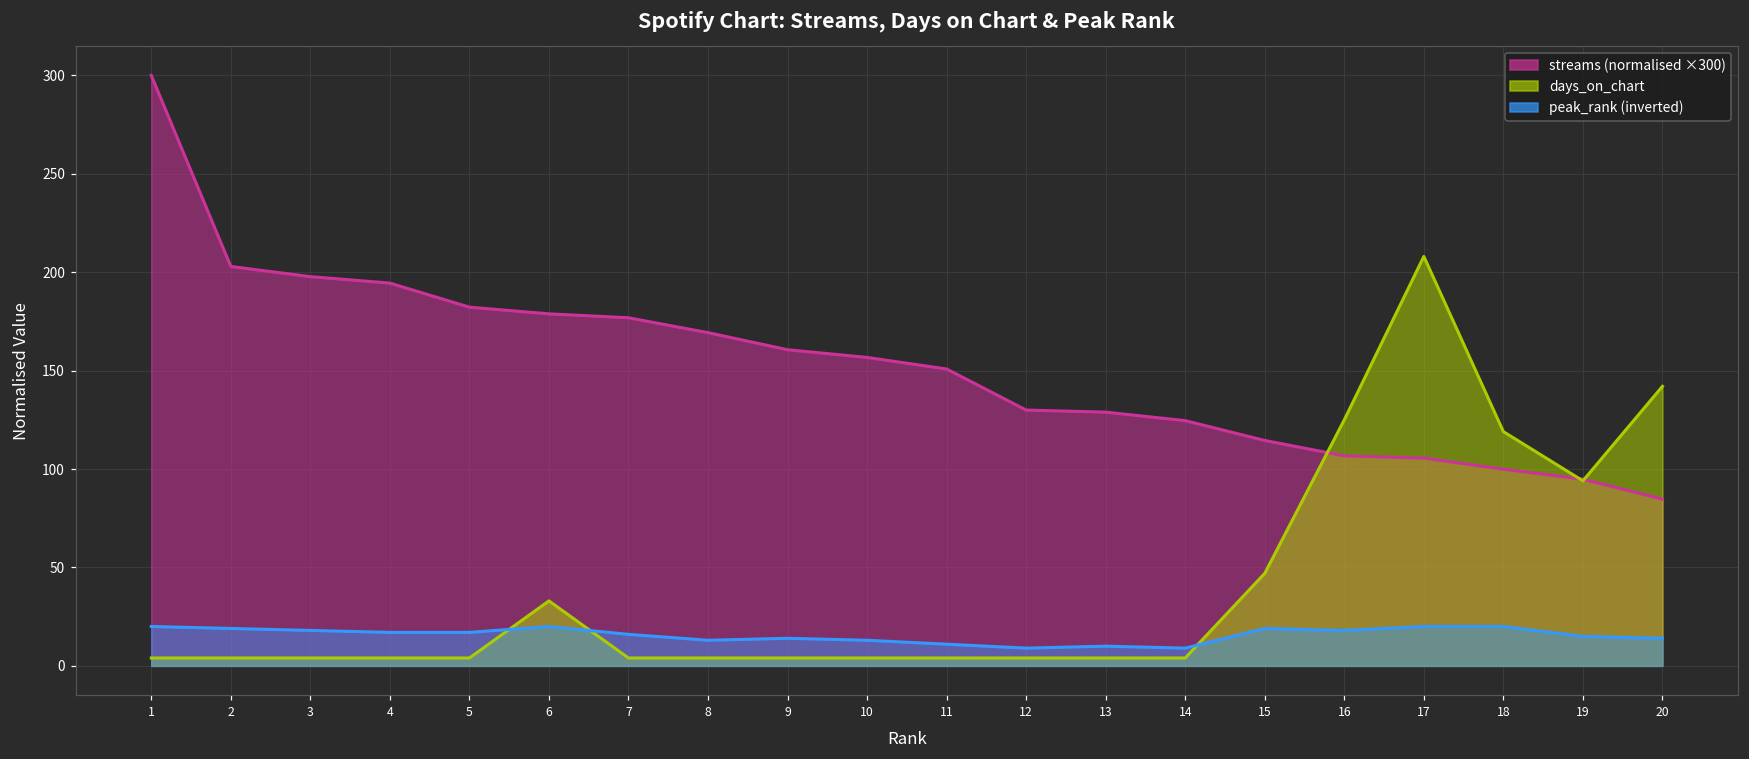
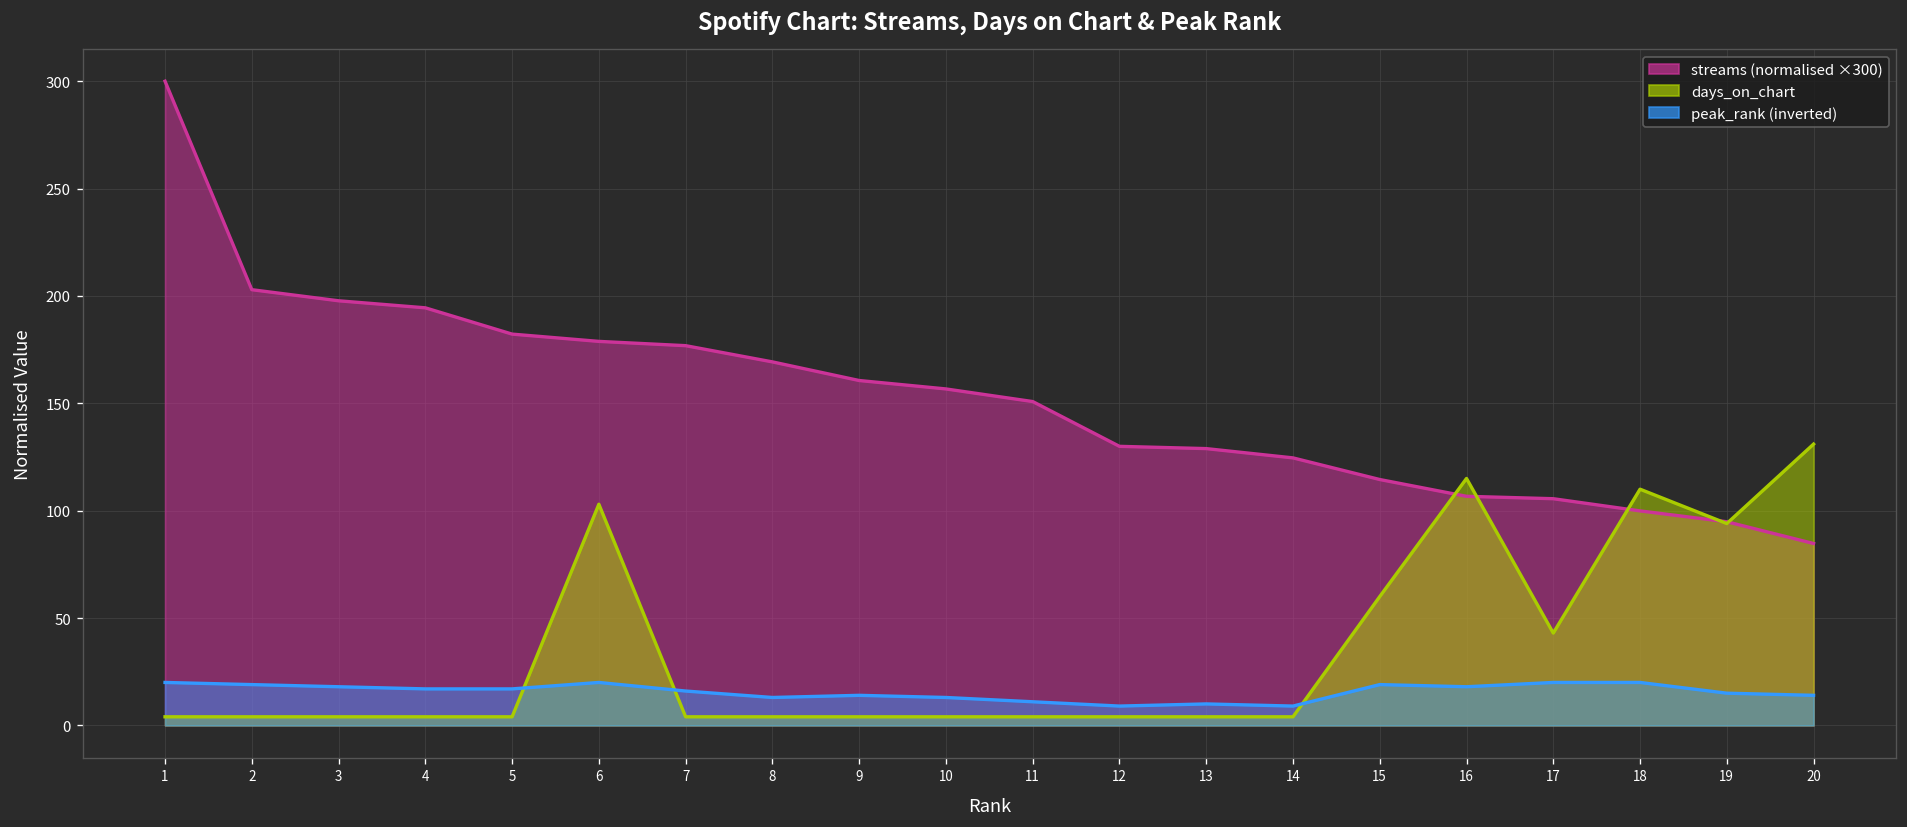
  {
    "days_on_chart": {
      "1": 4,
      "2": 4,
      "3": 4,
      "4": 4,
      "5": 4,
-     "6": 33,
+     "6": 103,
      "7": 4,
      "8": 4,
      "9": 4,
      "10": 4,
      "11": 4,
      "12": 4,
      "13": 4,
      "14": 4,
-     "15": 47,
-     "16": 125,
-     "17": 208,
-     "18": 119,
-     "20": 142
+     "15": 60,
+     "16": 115,
+     "17": 43,
+     "18": 110,
+     "20": 131
    }
  }
